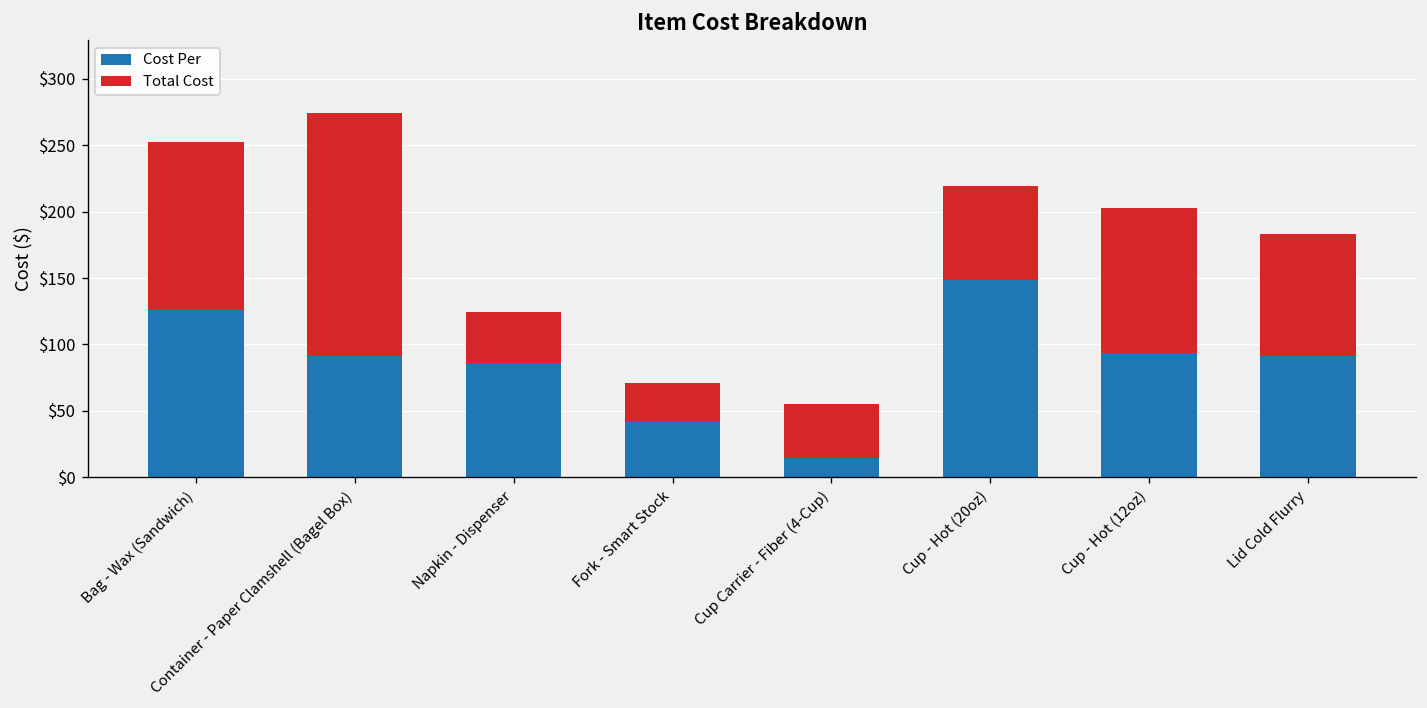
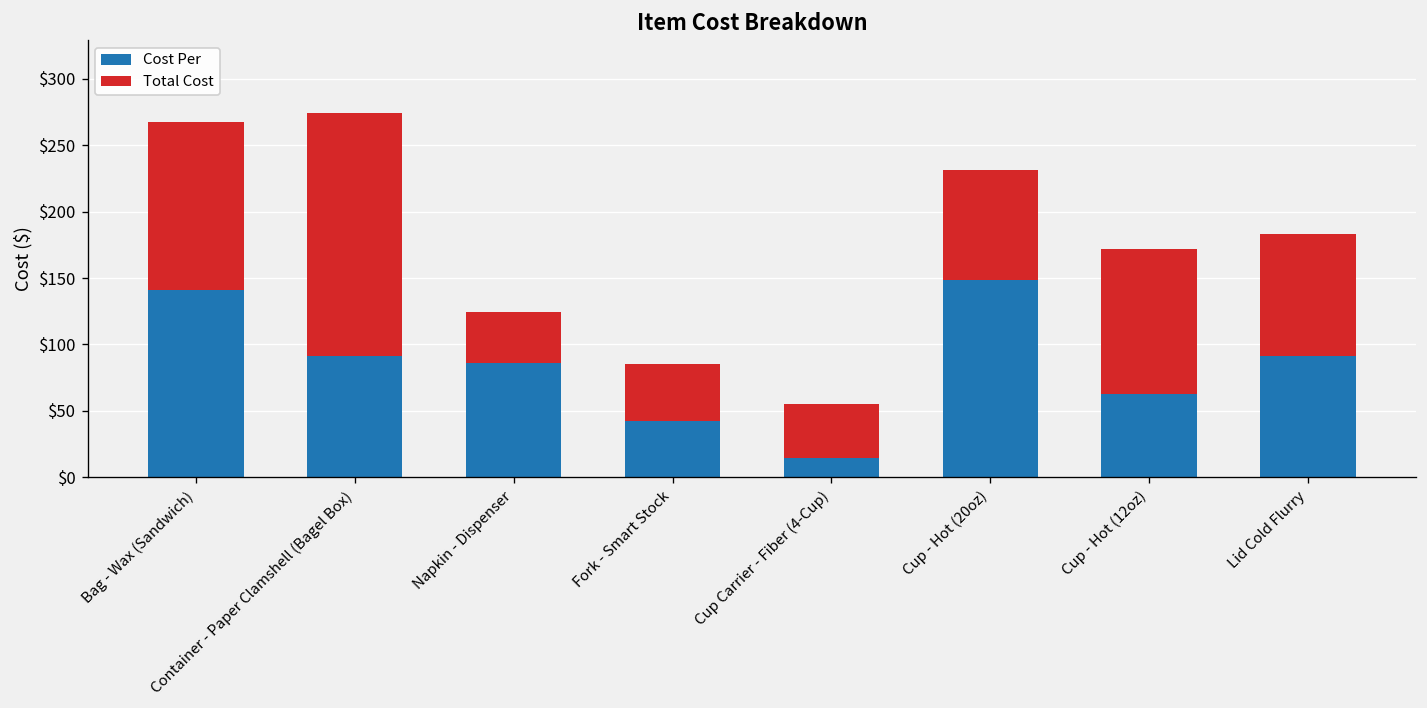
  {
    "Cost Per": {
-     "Bag - Wax (Sandwich)": "$126",
+     "Bag - Wax (Sandwich)": "$141",
      "Container - Paper Clamshell (Bagel Box)": "$91",
      "Napkin - Dispenser": "$86",
      "Fork - Smart Stock": "$43",
      "Cup Carrier - Fiber (4-Cup)": "$14",
      "Cup - Hot (20oz)": "$148",
-     "Cup - Hot (12oz)": "$94",
+     "Cup - Hot (12oz)": "$63",
      "Lid Cold Flurry": "$92"
    },
    "Total Cost": {
      "Bag - Wax (Sandwich)": "$126",
      "Container - Paper Clamshell (Bagel Box)": "$183",
      "Napkin - Dispenser": "$38",
-     "Fork - Smart Stock": "$28",
+     "Fork - Smart Stock": "$43",
      "Cup Carrier - Fiber (4-Cup)": "$41",
-     "Cup - Hot (20oz)": "$71",
+     "Cup - Hot (20oz)": "$83",
      "Cup - Hot (12oz)": "$109",
      "Lid Cold Flurry": "$92"
    }
  }
